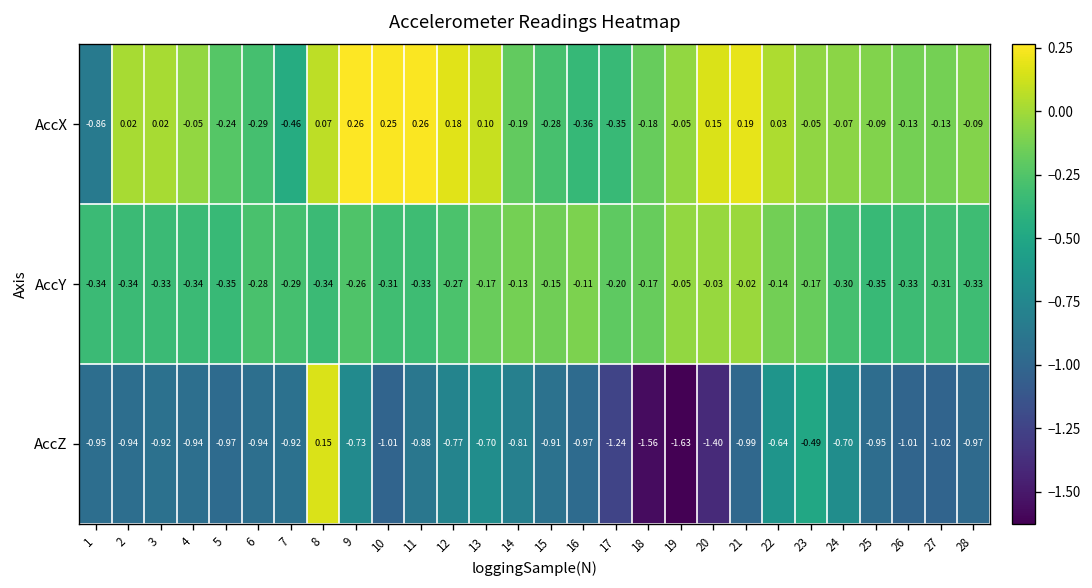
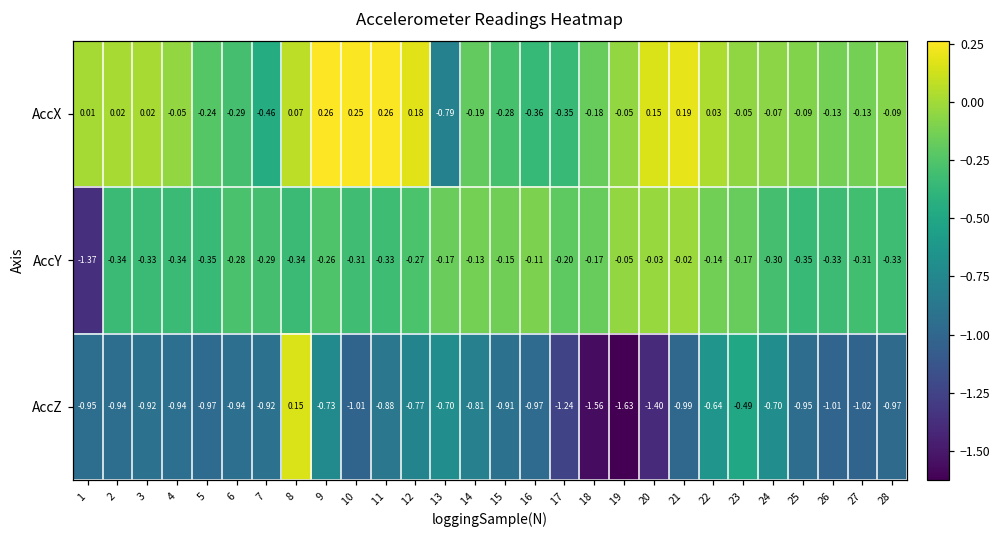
  {
    "AccX": {
-     "1": -0.86,
+     "1": 0.01,
      "2": 0.02,
      "3": 0.02,
      "4": -0.05,
      "5": -0.24,
      "6": -0.29,
      "7": -0.46,
      "8": 0.07,
      "9": 0.26,
      "10": 0.25,
      "11": 0.26,
      "12": 0.18,
-     "13": 0.10,
+     "13": -0.79,
      "14": -0.19,
      "15": -0.28,
      "16": -0.36,
      "17": -0.35,
      "18": -0.18,
      "19": -0.05,
      "20": 0.15,
      "21": 0.19,
      "22": 0.03,
      "23": -0.05,
      "24": -0.07,
      "25": -0.09,
      "26": -0.13,
      "27": -0.13,
      "28": -0.09
    },
    "AccY": {
-     "1": -0.34,
+     "1": -1.37,
      "2": -0.34,
      "3": -0.33,
      "4": -0.34,
      "5": -0.35,
      "6": -0.28,
      "7": -0.29,
      "8": -0.34,
      "9": -0.26,
      "10": -0.31,
      "11": -0.33,
      "12": -0.27,
      "13": -0.17,
      "14": -0.13,
      "15": -0.15,
      "16": -0.11,
      "17": -0.20,
      "18": -0.17,
      "19": -0.05,
      "20": -0.03,
      "21": -0.02,
      "22": -0.14,
      "23": -0.17,
      "24": -0.30,
      "25": -0.35,
      "26": -0.33,
      "27": -0.31,
      "28": -0.33
    },
    "AccZ": {
      "1": -0.95,
      "2": -0.94,
      "3": -0.92,
      "4": -0.94,
      "5": -0.97,
      "6": -0.94,
      "7": -0.92,
      "8": 0.15,
      "9": -0.73,
      "10": -1.01,
      "11": -0.88,
      "12": -0.77,
      "13": -0.70,
      "14": -0.81,
      "15": -0.91,
      "16": -0.97,
      "17": -1.24,
      "18": -1.56,
      "19": -1.63,
      "20": -1.40,
      "21": -0.99,
      "22": -0.64,
      "23": -0.49,
      "24": -0.70,
      "25": -0.95,
      "26": -1.01,
      "27": -1.02,
      "28": -0.97
    }
  }
